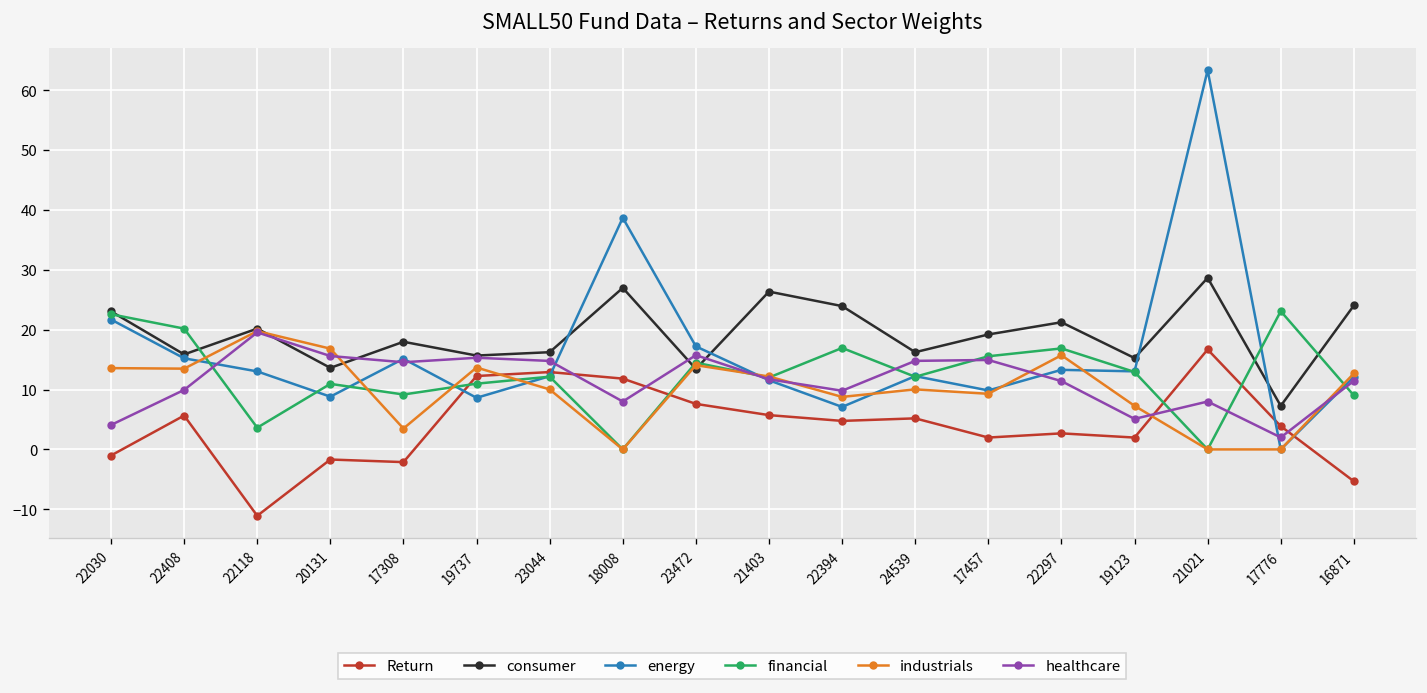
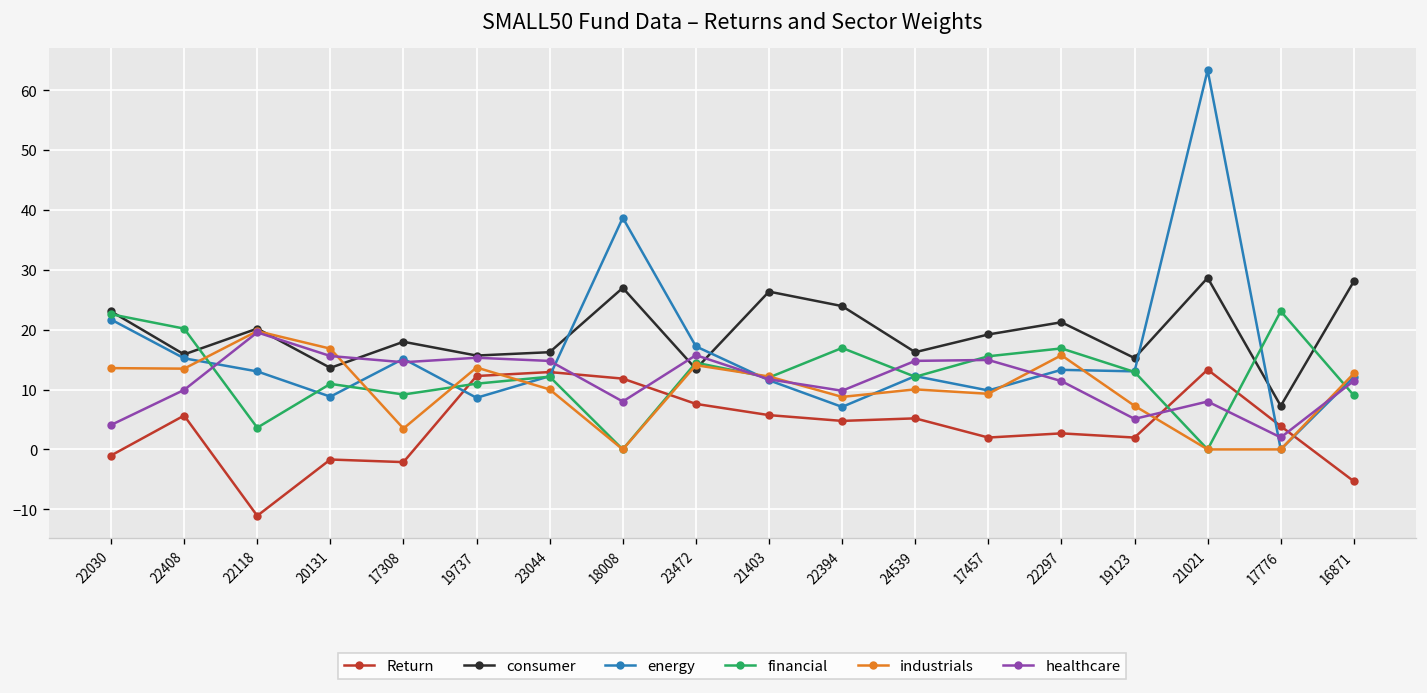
  {
    "Return": {
      "22030": -1,
      "22408": 6,
      "22118": -11,
      "20131": -2,
      "17308": -2,
      "19737": 12,
      "23044": 13,
      "18008": 12,
      "23472": 8,
      "21403": 6,
      "22394": 5,
      "24539": 5,
      "17457": 2,
      "22297": 3,
      "19123": 2,
-     "21021": 17,
+     "21021": 13,
      "17776": 4,
      "16871": -5
    },
    "consumer": {
      "22408": 16,
      "20131": 14,
      "17308": 18,
      "23044": 16,
      "18008": 27,
      "23472": 13,
      "21403": 26,
      "22394": 24,
      "24539": 16,
      "17457": 19,
      "22297": 21,
      "19123": 15,
      "21021": 29,
      "17776": 7,
-     "16871": 24
+     "16871": 28
    },
    "energy": {
      "22030": 22,
      "22408": 15,
      "22118": 13,
      "20131": 9,
      "17308": 15,
      "19737": 9,
      "18008": 39,
      "23472": 17,
      "22394": 7,
      "17457": 10,
      "22297": 13,
      "21021": 63,
      "16871": 12
    },
    "financial": {
      "22408": 20,
      "22118": 4,
      "20131": 11,
      "17308": 9,
      "19737": 11,
      "22394": 17,
      "17457": 16,
      "22297": 17,
      "17776": 23,
      "16871": 9
    },
    "industrials": {
      "22030": 14,
      "22408": 13,
      "20131": 17,
      "17308": 3,
      "19737": 14,
      "23044": 10,
      "22394": 9,
      "24539": 10,
      "17457": 9,
      "22297": 16,
      "19123": 7,
      "16871": 13
    },
    "healthcare": {
      "22030": 4,
      "22408": 10,
      "20131": 16,
      "17308": 15,
      "23044": 15,
      "18008": 8,
      "23472": 16,
      "22394": 10,
      "24539": 15,
      "17457": 15,
      "22297": 11,
      "19123": 5,
      "21021": 8,
      "17776": 2,
      "16871": 11
    }
  }
